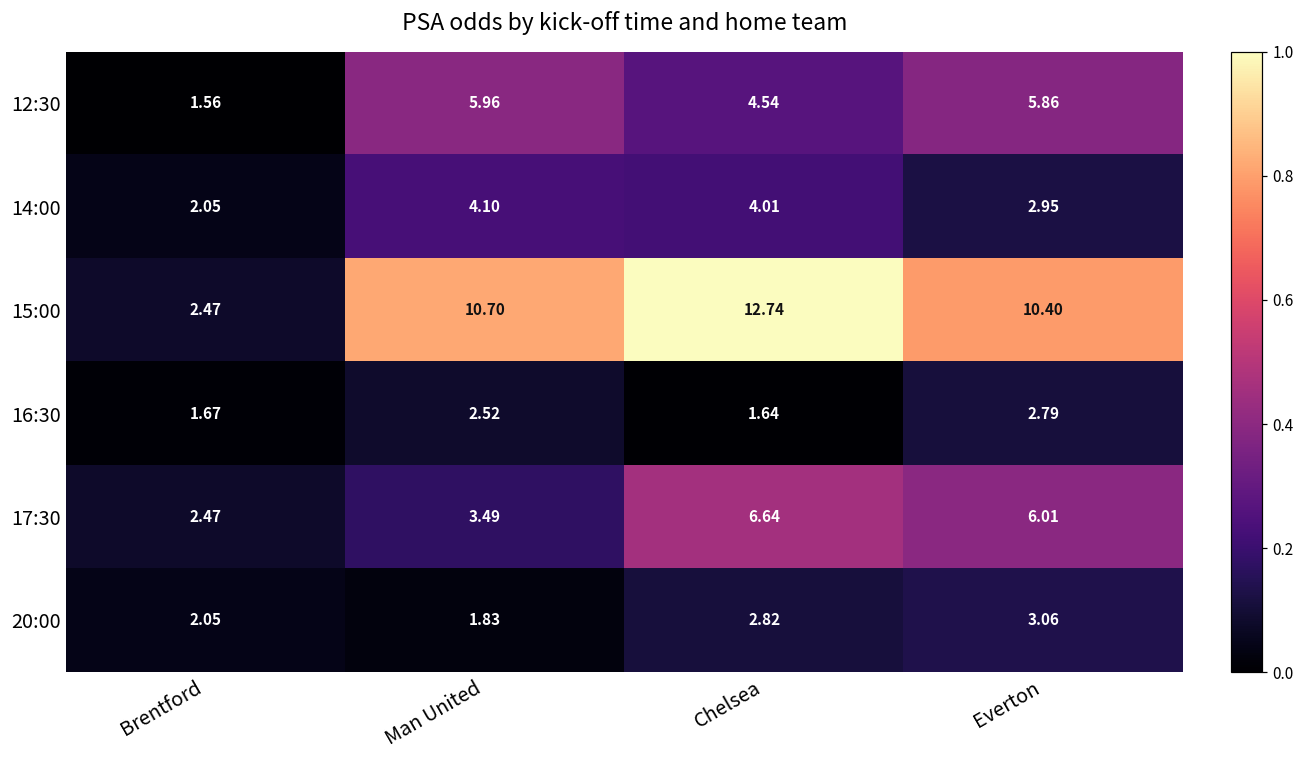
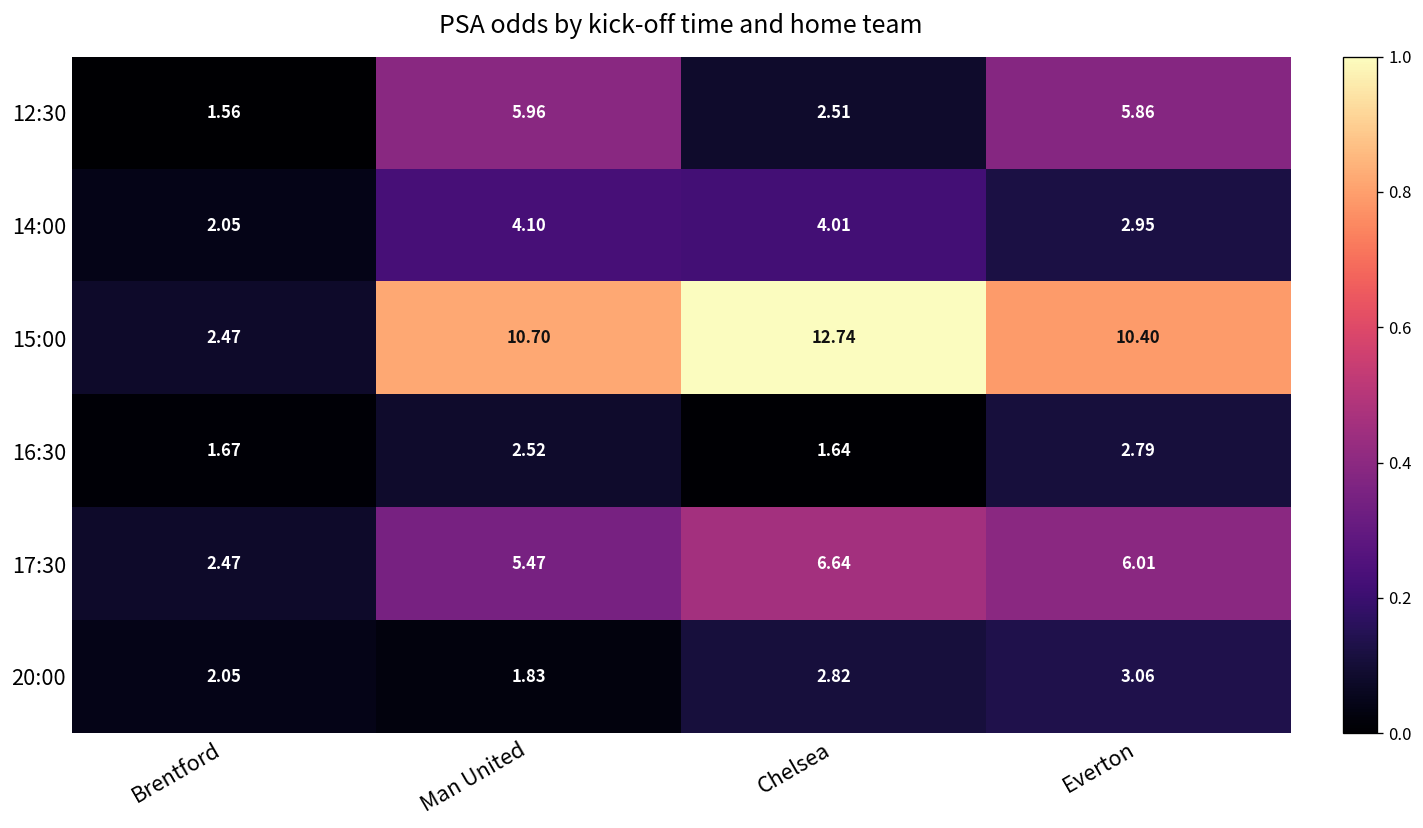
  {
    "12:30": {
      "Brentford": 1.56,
      "Man United": 5.96,
-     "Chelsea": 4.54,
+     "Chelsea": 2.51,
      "Everton": 5.86
    },
    "14:00": {
      "Brentford": 2.05,
      "Man United": 4.10,
      "Chelsea": 4.01,
      "Everton": 2.95
    },
    "15:00": {
      "Brentford": 2.47,
      "Man United": 10.70,
      "Chelsea": 12.74,
      "Everton": 10.40
    },
    "16:30": {
      "Brentford": 1.67,
      "Man United": 2.52,
      "Chelsea": 1.64,
      "Everton": 2.79
    },
    "17:30": {
      "Brentford": 2.47,
-     "Man United": 3.49,
+     "Man United": 5.47,
      "Chelsea": 6.64,
      "Everton": 6.01
    },
    "20:00": {
      "Brentford": 2.05,
      "Man United": 1.83,
      "Chelsea": 2.82,
      "Everton": 3.06
    }
  }
